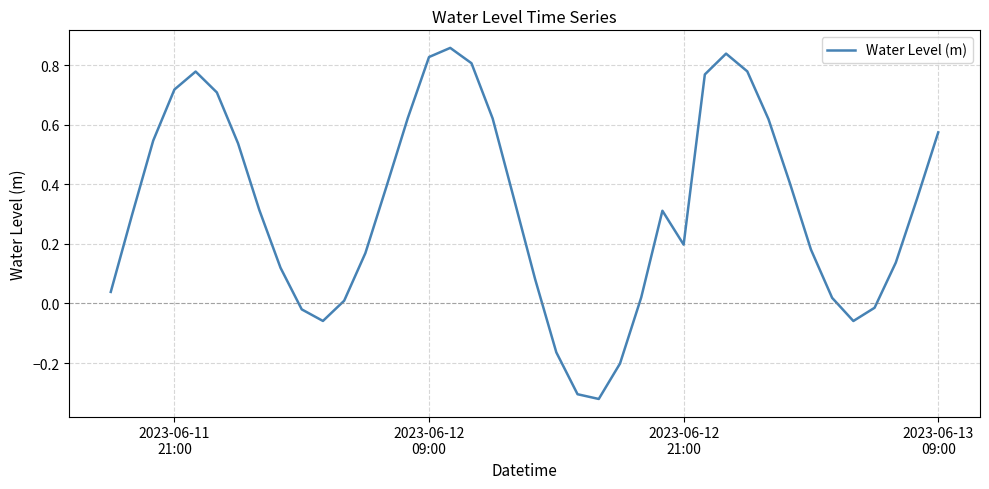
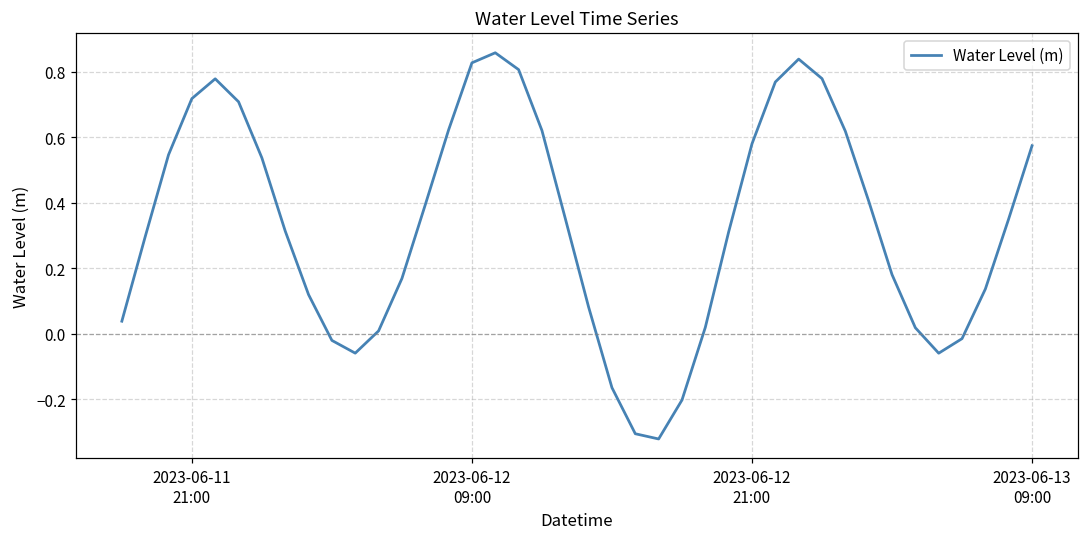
  {
    "2023-06-11 21:00": 0.72,
    "2023-06-12 09:00": 0.83,
-   "2023-06-12 21:00": 0.20,
+   "2023-06-12 21:00": 0.58,
    "2023-06-13 09:00": 0.57
  }
